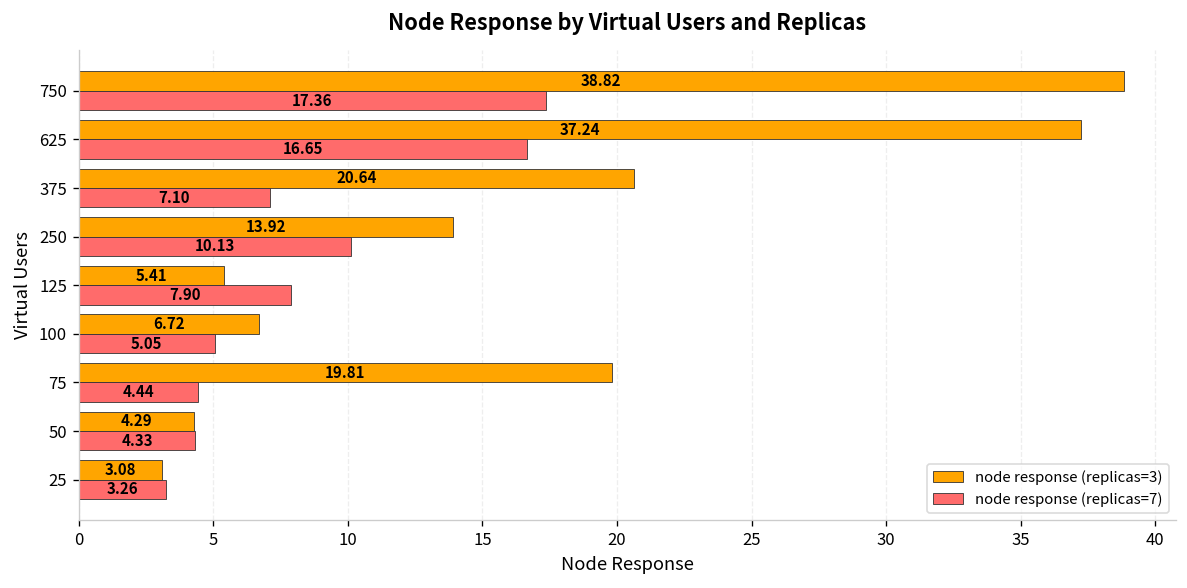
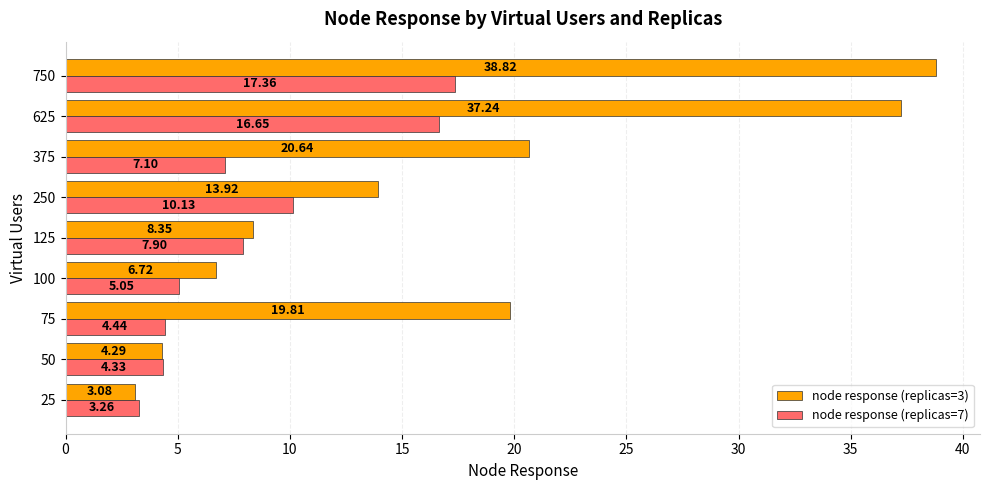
  {
    "node response (replicas=3)": {
      "750": 38.82,
      "625": 37.24,
      "375": 20.64,
      "250": 13.92,
-     "125": 5.41,
+     "125": 8.35,
      "100": 6.72,
      "75": 19.81,
      "50": 4.29,
      "25": 3.08
    },
    "node response (replicas=7)": {
      "750": 17.36,
      "625": 16.65,
      "375": 7.10,
      "250": 10.13,
      "125": 7.90,
      "100": 5.05,
      "75": 4.44,
      "50": 4.33,
      "25": 3.26
    }
  }
